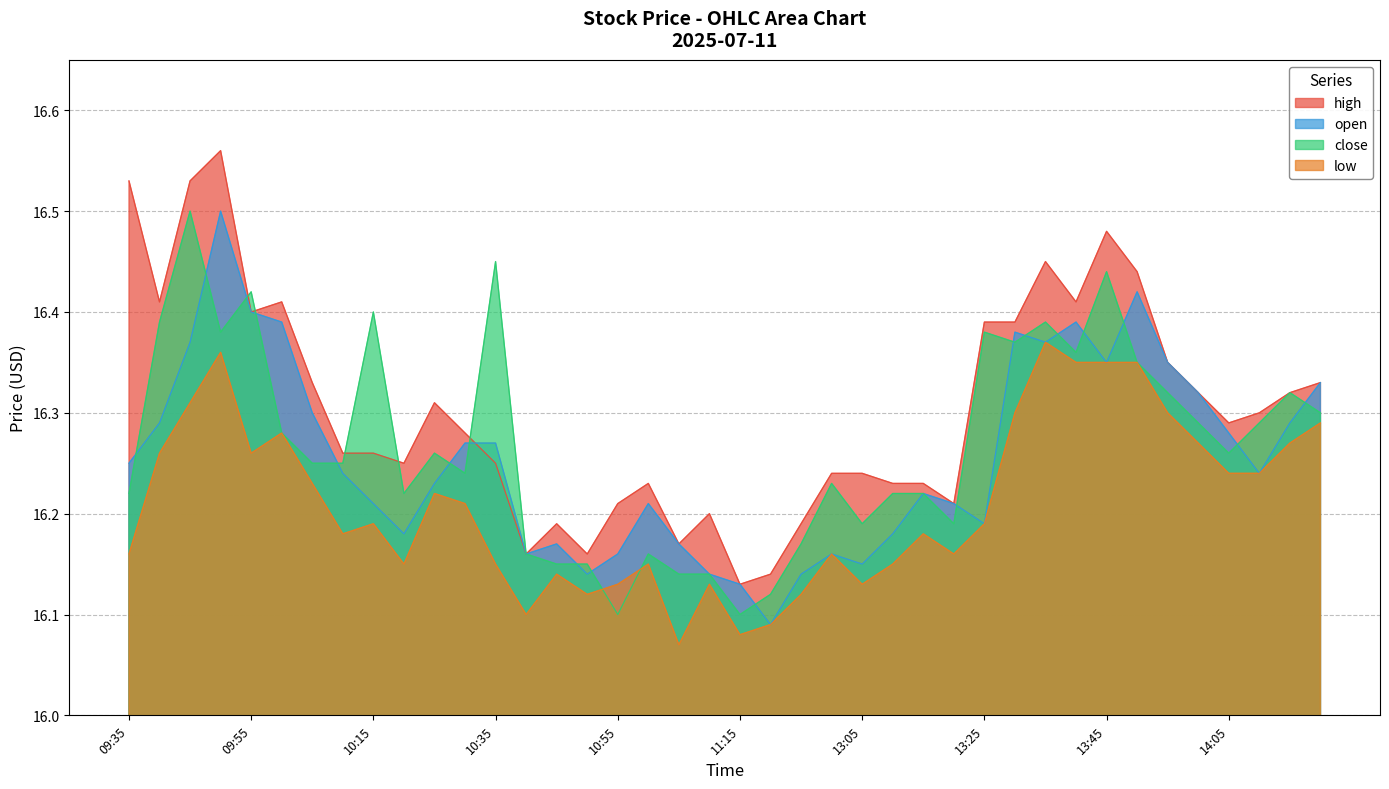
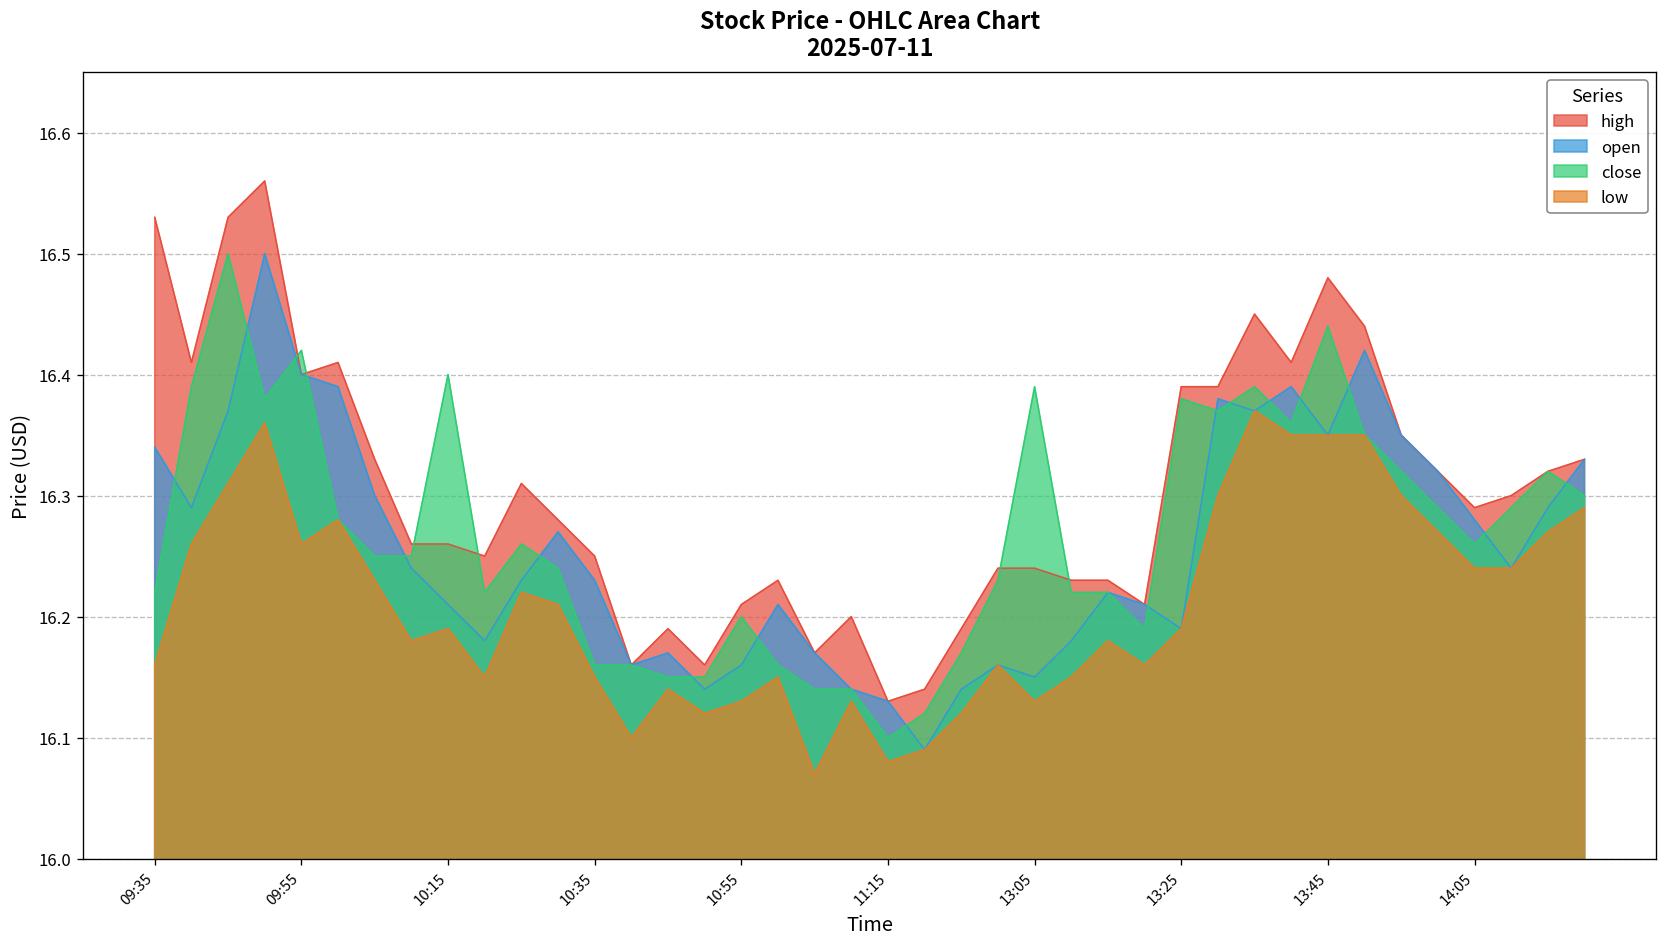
  {
    "open": {
-     "09:35": 16.25,
+     "09:35": 16.34,
      "10:15": 16.21,
-     "10:35": 16.27,
+     "10:35": 16.23,
      "10:55": 16.16,
      "13:05": 16.15,
      "14:05": 16.28
    },
    "close": {
      "09:35": 16.22,
      "09:55": 16.42,
      "10:15": 16.40,
-     "10:35": 16.45,
-     "10:55": 16.1,
+     "10:35": 16.16,
+     "10:55": 16.2,
      "11:15": 16.10,
-     "13:05": 16.19,
+     "13:05": 16.39,
      "13:25": 16.38,
      "13:45": 16.44,
      "14:05": 16.26
    }
  }
